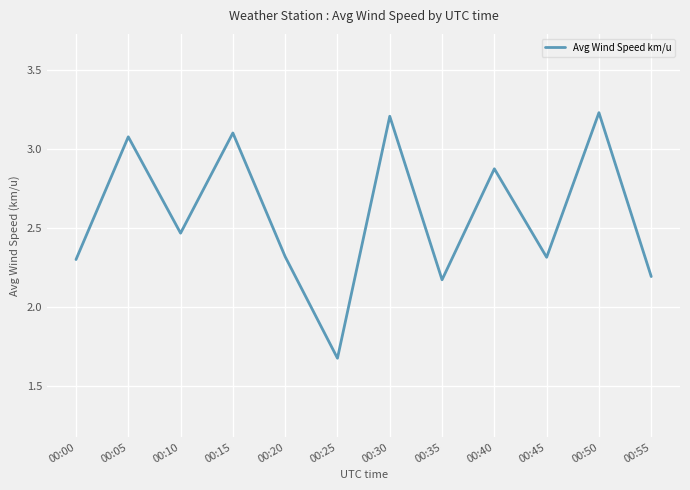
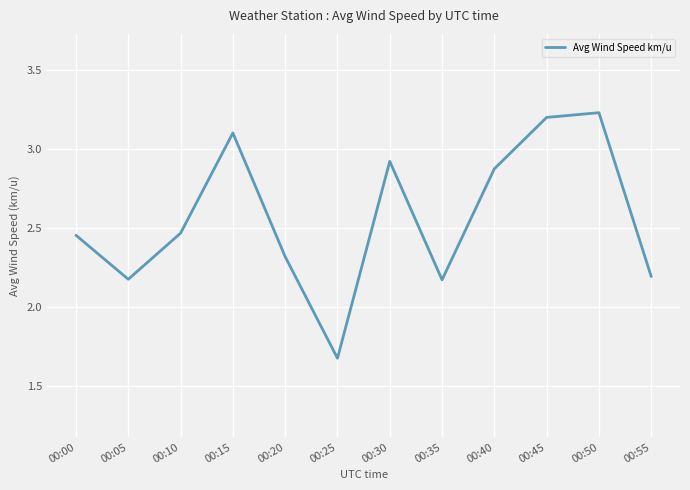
  {
-   "00:00": 2.30,
-   "00:05": 3.08,
+   "00:00": 2.45,
+   "00:05": 2.17,
    "00:10": 2.47,
    "00:15": 3.10,
    "00:20": 2.32,
    "00:25": 1.67,
-   "00:30": 3.21,
+   "00:30": 2.92,
    "00:35": 2.17,
    "00:40": 2.88,
-   "00:45": 2.31,
+   "00:45": 3.20,
    "00:50": 3.23,
    "00:55": 2.19
  }
